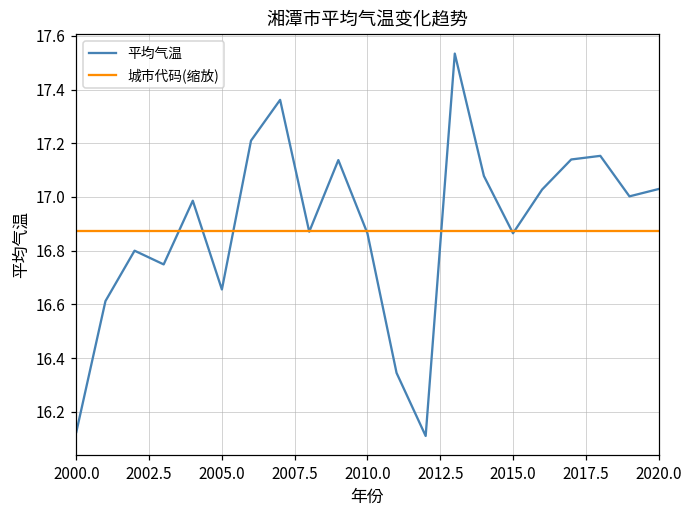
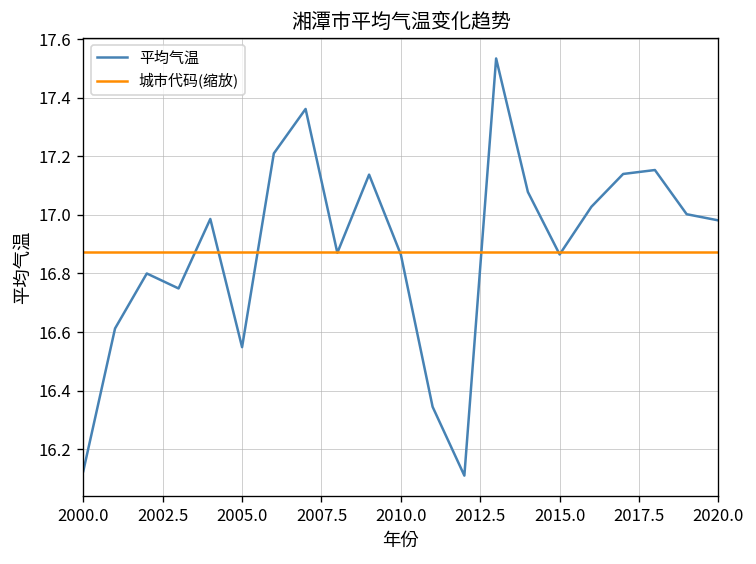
  {
    "平均气温": {
      "2000.0": 16.12,
-     "2005.0": 16.66,
-     "2020.0": 17.03
+     "2005.0": 16.55,
+     "2020.0": 16.98
    },
    "城市代码(缩放)": {
      "2000.0": 16.87,
      "2005.0": 16.87,
      "2020.0": 16.87
    }
  }
